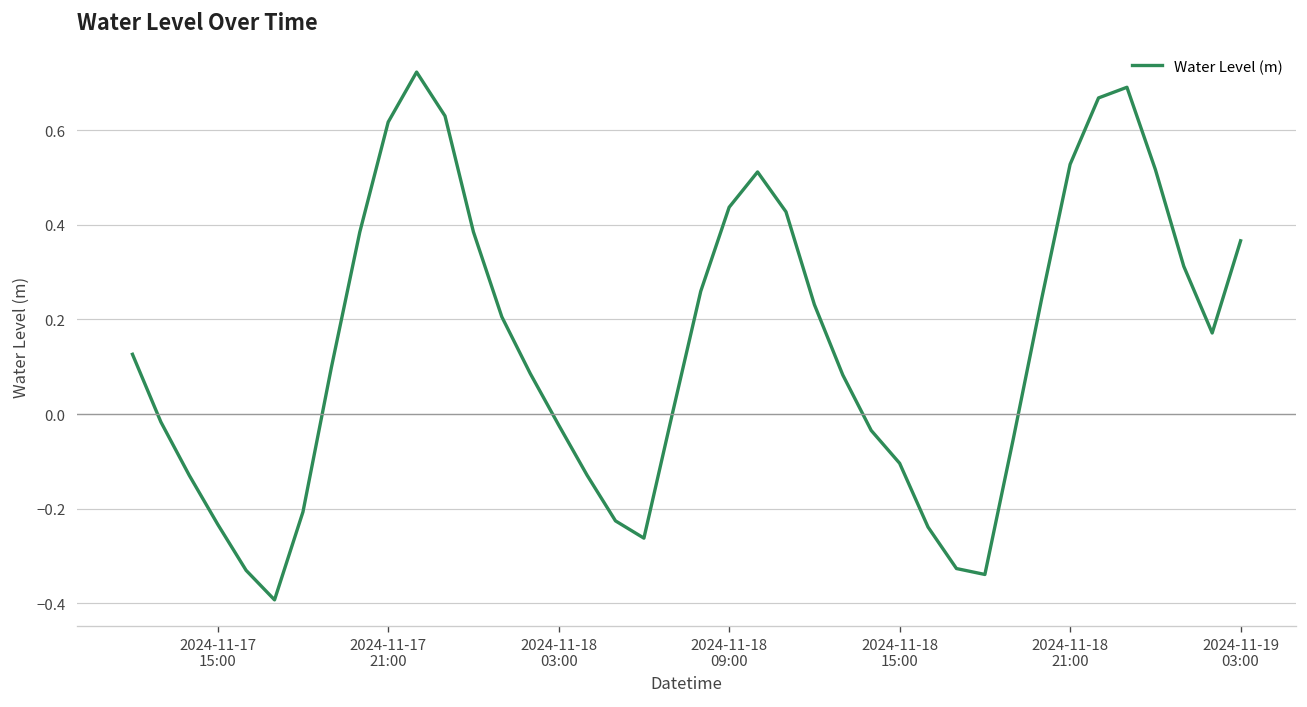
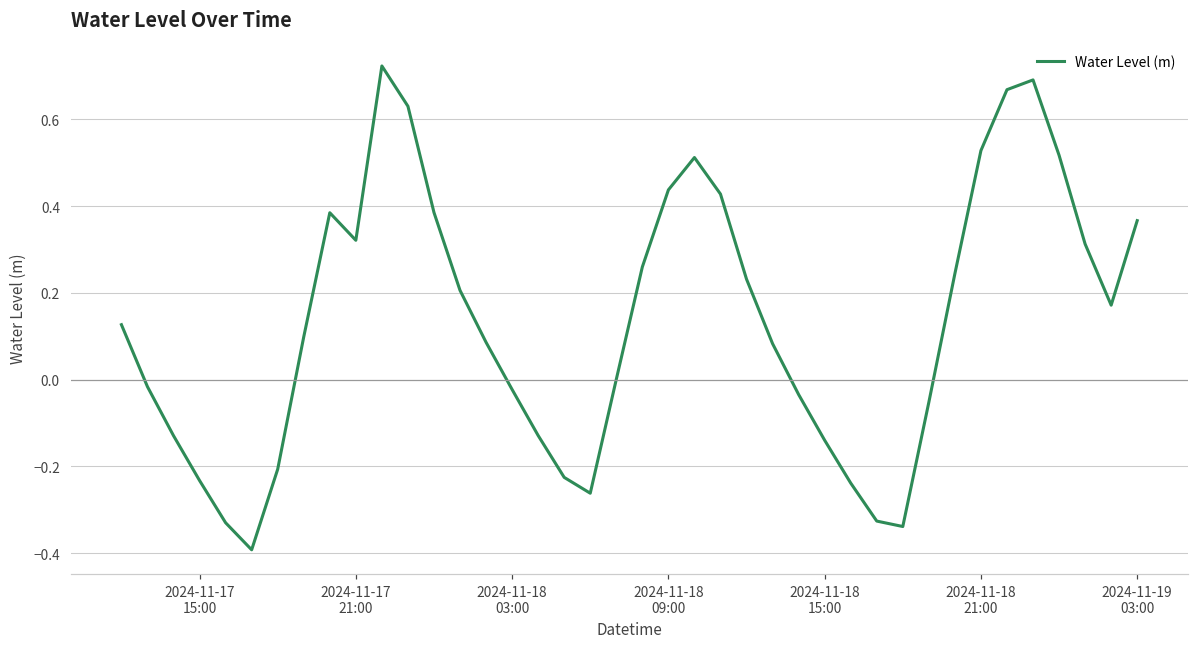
  {
    "2024-11-17 15:00": -0.23,
-   "2024-11-17 21:00": 0.62,
+   "2024-11-17 21:00": 0.32,
    "2024-11-18 03:00": -0.02,
    "2024-11-18 09:00": 0.44,
-   "2024-11-18 15:00": -0.10,
+   "2024-11-18 15:00": -0.14,
    "2024-11-18 21:00": 0.53,
    "2024-11-19 03:00": 0.37
  }
